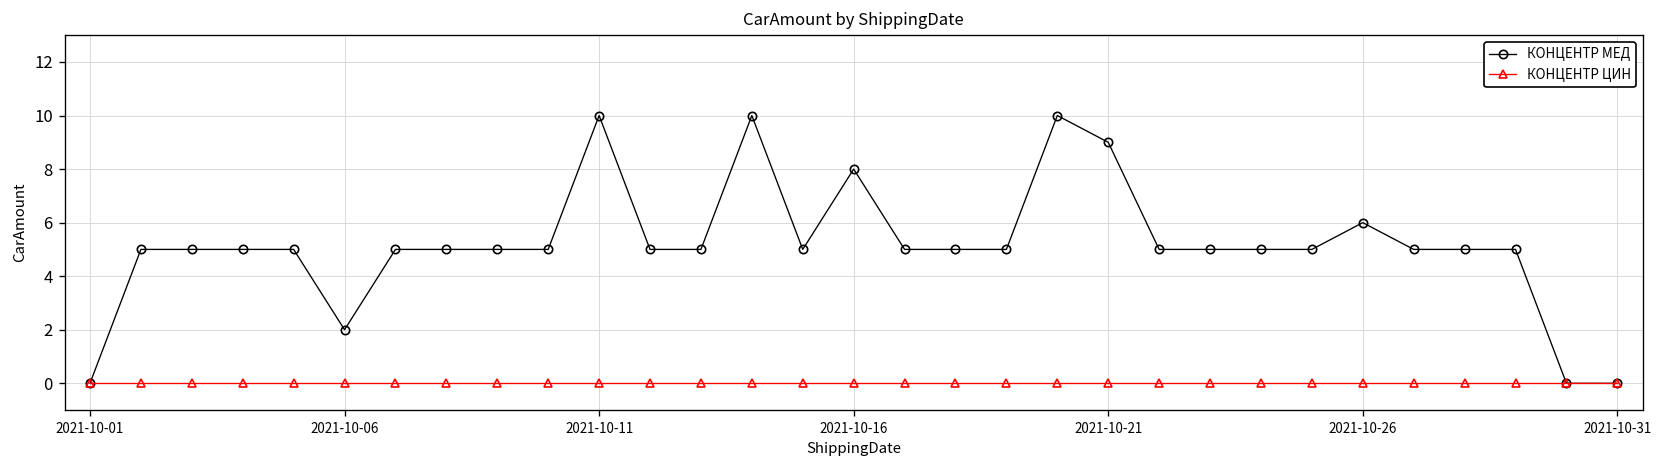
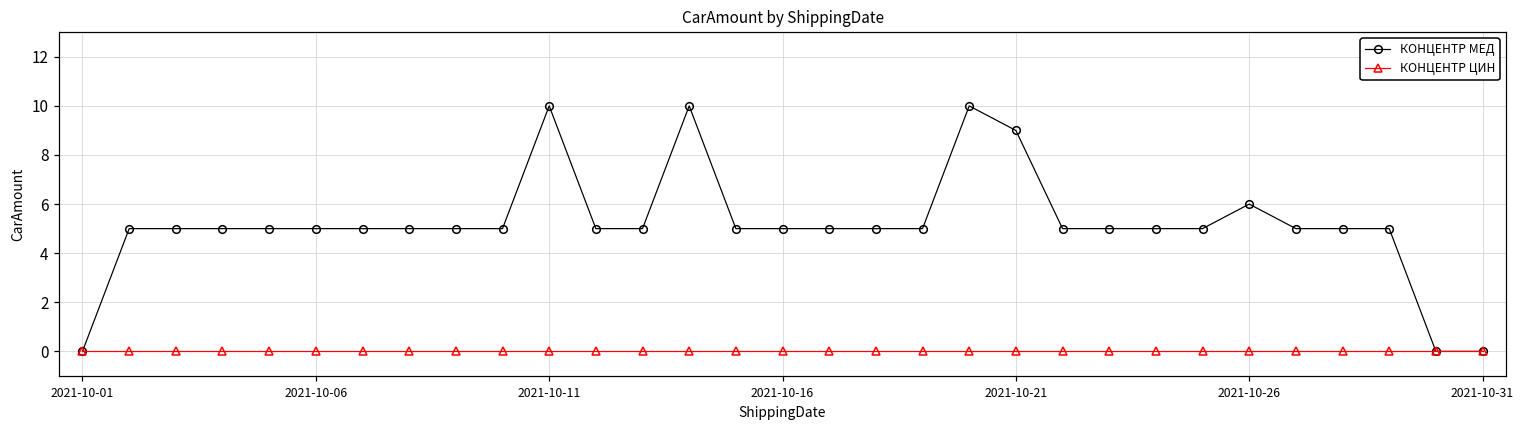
  {
    "КОНЦЕНТР МЕД": {
-     "2021-10-06": 2,
+     "2021-10-06": 5,
      "2021-10-11": 10,
-     "2021-10-16": 8,
+     "2021-10-16": 5,
      "2021-10-21": 9,
      "2021-10-26": 6
    },
    "КОНЦЕНТР ЦИН": {
      "2021-10-06": 0,
      "2021-10-11": 0,
      "2021-10-16": 0,
      "2021-10-21": 0,
      "2021-10-26": 0
    }
  }
